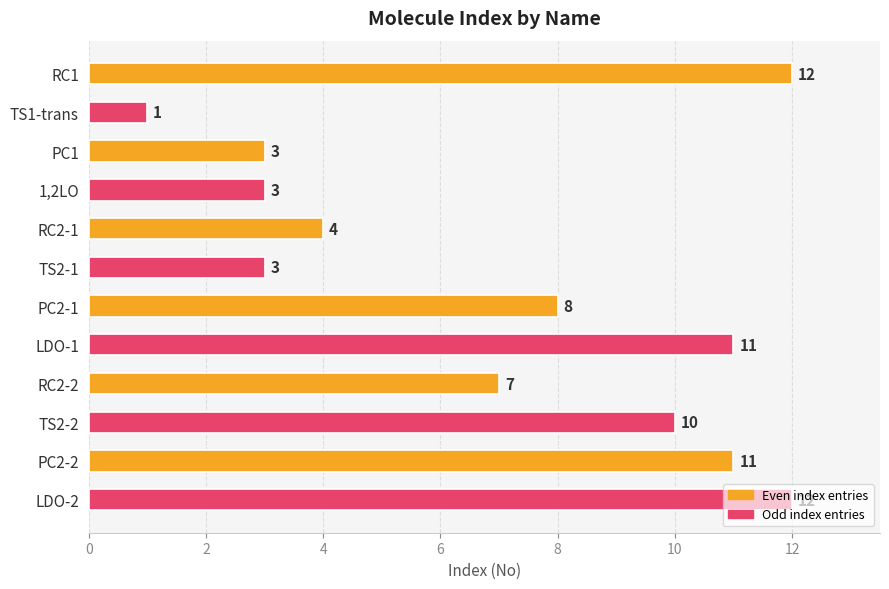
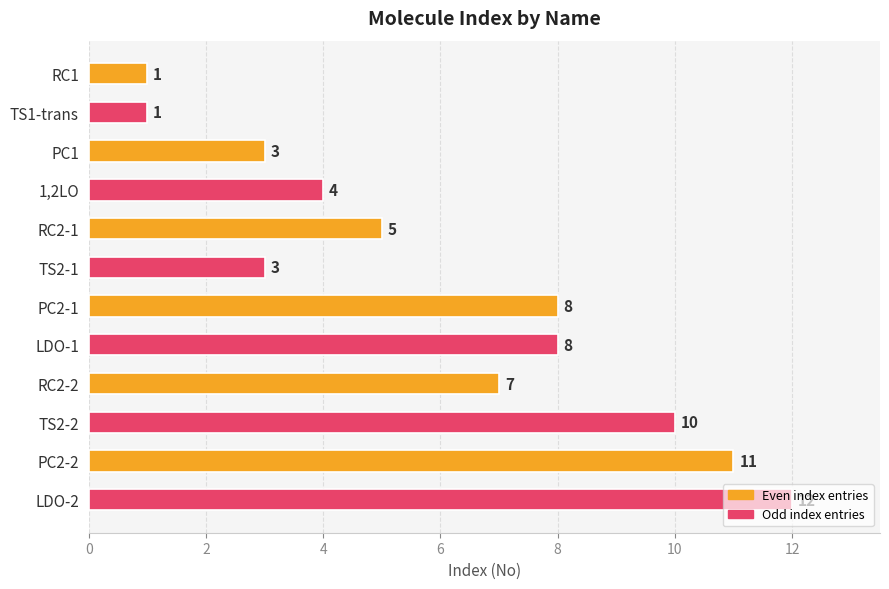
  {
-   "RC1": 12,
+   "RC1": 1,
    "TS1-trans": 1,
    "PC1": 3,
-   "1,2LO": 3,
-   "RC2-1": 4,
+   "1,2LO": 4,
+   "RC2-1": 5,
    "TS2-1": 3,
    "PC2-1": 8,
-   "LDO-1": 11,
+   "LDO-1": 8,
    "RC2-2": 7,
    "TS2-2": 10,
    "PC2-2": 11
  }
